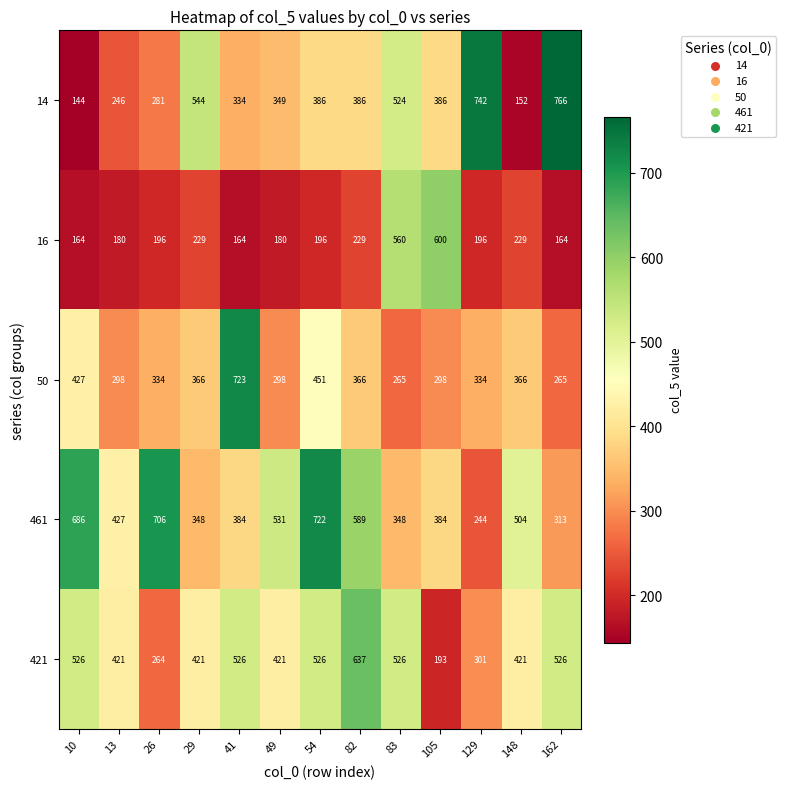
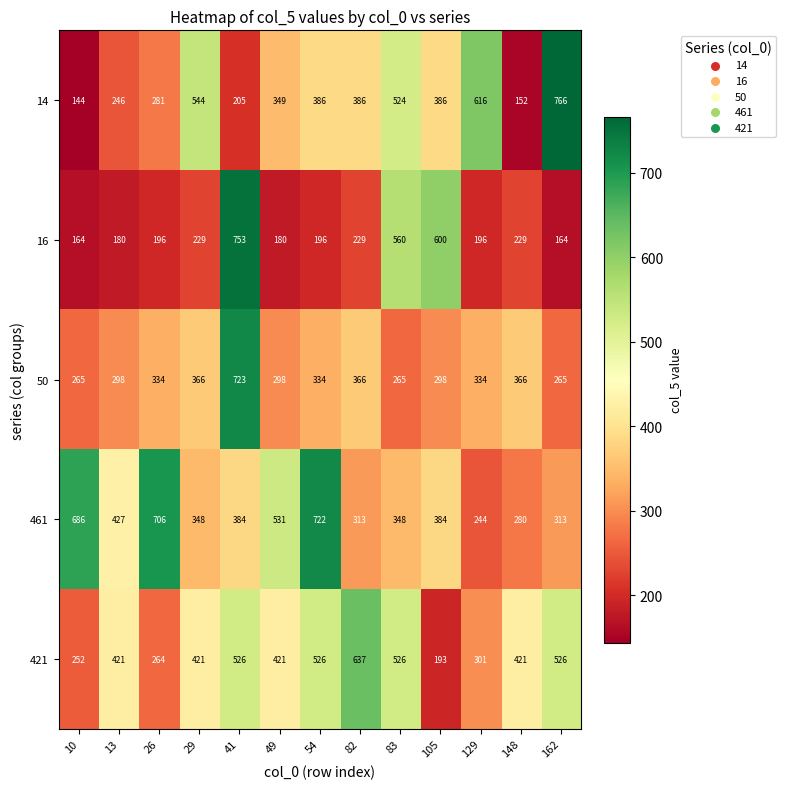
  {
    "14": {
      "10": 144,
      "13": 246,
      "26": 281,
      "29": 544,
-     "41": 334,
+     "41": 205,
      "49": 349,
      "54": 386,
      "82": 386,
      "83": 524,
      "105": 386,
-     "129": 742,
+     "129": 616,
      "148": 152,
      "162": 766
    },
    "16": {
      "10": 164,
      "13": 180,
      "26": 196,
      "29": 229,
-     "41": 164,
+     "41": 753,
      "49": 180,
      "54": 196,
      "82": 229,
      "83": 560,
      "105": 600,
      "129": 196,
      "148": 229,
      "162": 164
    },
    "50": {
-     "10": 427,
+     "10": 265,
      "13": 298,
      "26": 334,
      "29": 366,
      "41": 723,
      "49": 298,
-     "54": 451,
+     "54": 334,
      "82": 366,
      "83": 265,
      "105": 298,
      "129": 334,
      "148": 366,
      "162": 265
    },
    "461": {
      "10": 686,
      "13": 427,
      "26": 706,
      "29": 348,
      "41": 384,
      "49": 531,
      "54": 722,
-     "82": 589,
+     "82": 313,
      "83": 348,
      "105": 384,
      "129": 244,
-     "148": 504,
+     "148": 280,
      "162": 313
    },
    "421": {
-     "10": 526,
+     "10": 252,
      "13": 421,
      "26": 264,
      "29": 421,
      "41": 526,
      "49": 421,
      "54": 526,
      "82": 637,
      "83": 526,
      "105": 193,
      "129": 301,
      "148": 421,
      "162": 526
    }
  }
